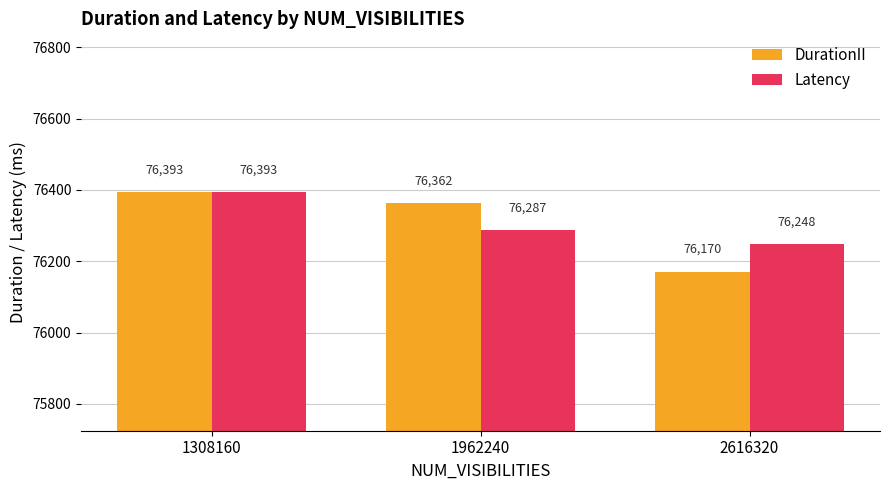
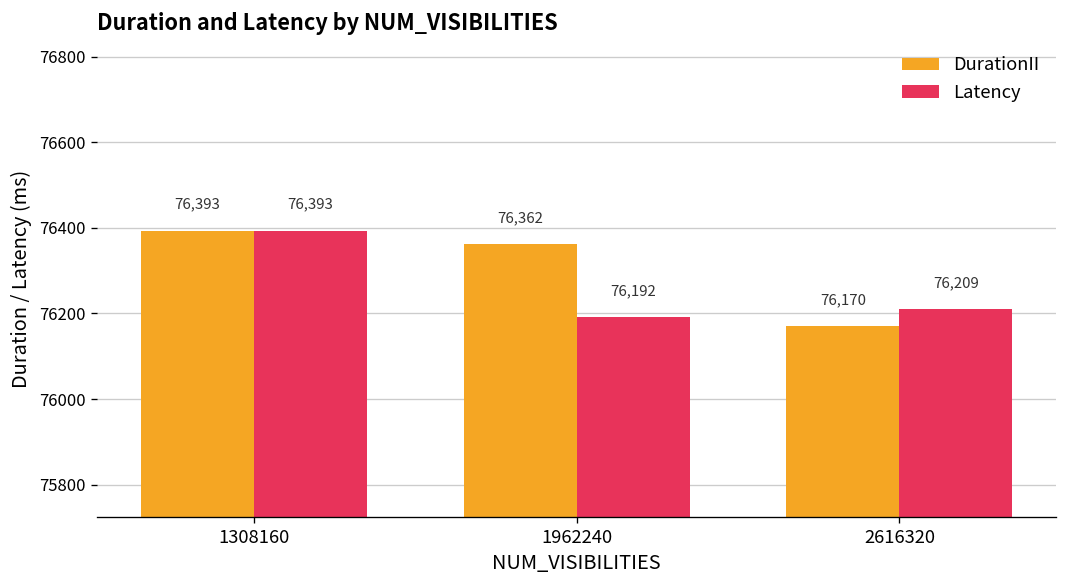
  {
    "DurationII": {
      "1308160": "76,393",
      "1962240": "76,362",
      "2616320": "76,170"
    },
    "Latency": {
      "1308160": "76,393",
-     "1962240": "76,287",
-     "2616320": "76,248"
+     "1962240": "76,192",
+     "2616320": "76,209"
    }
  }
